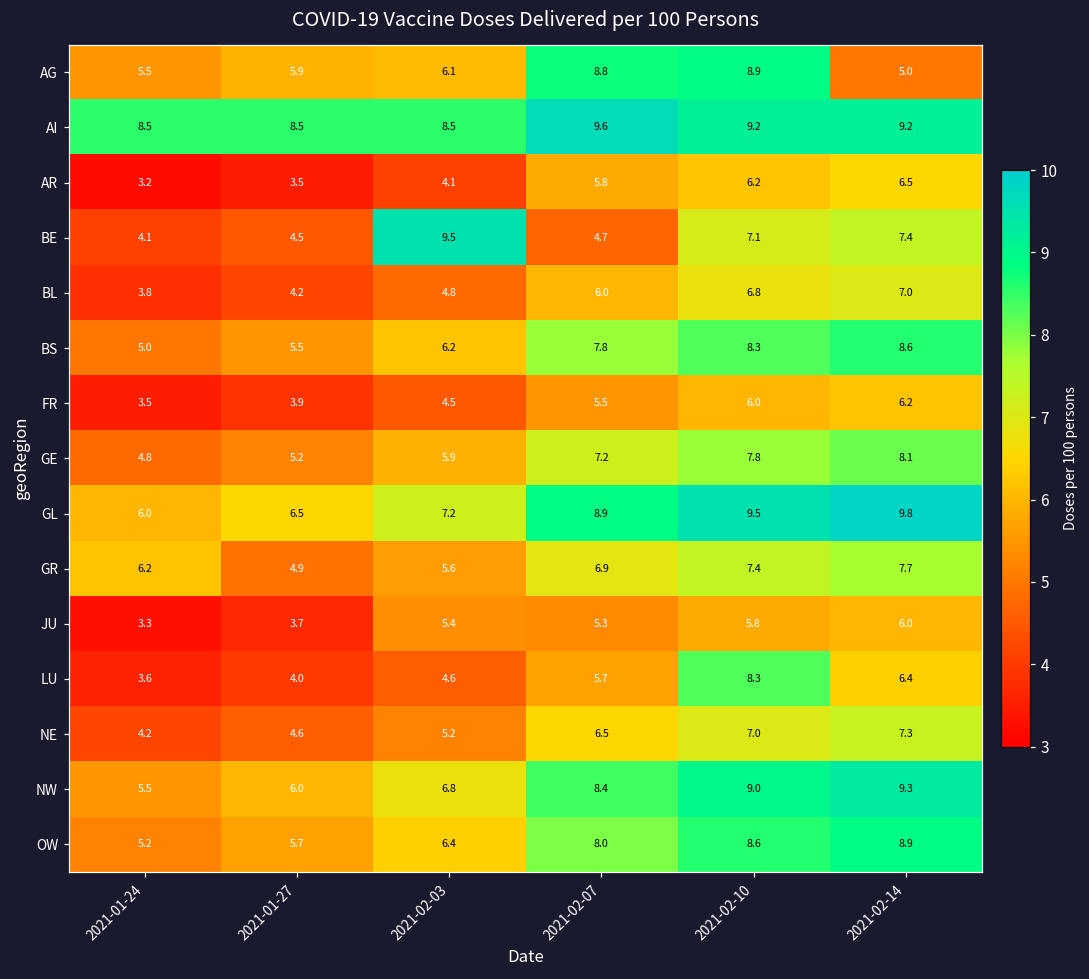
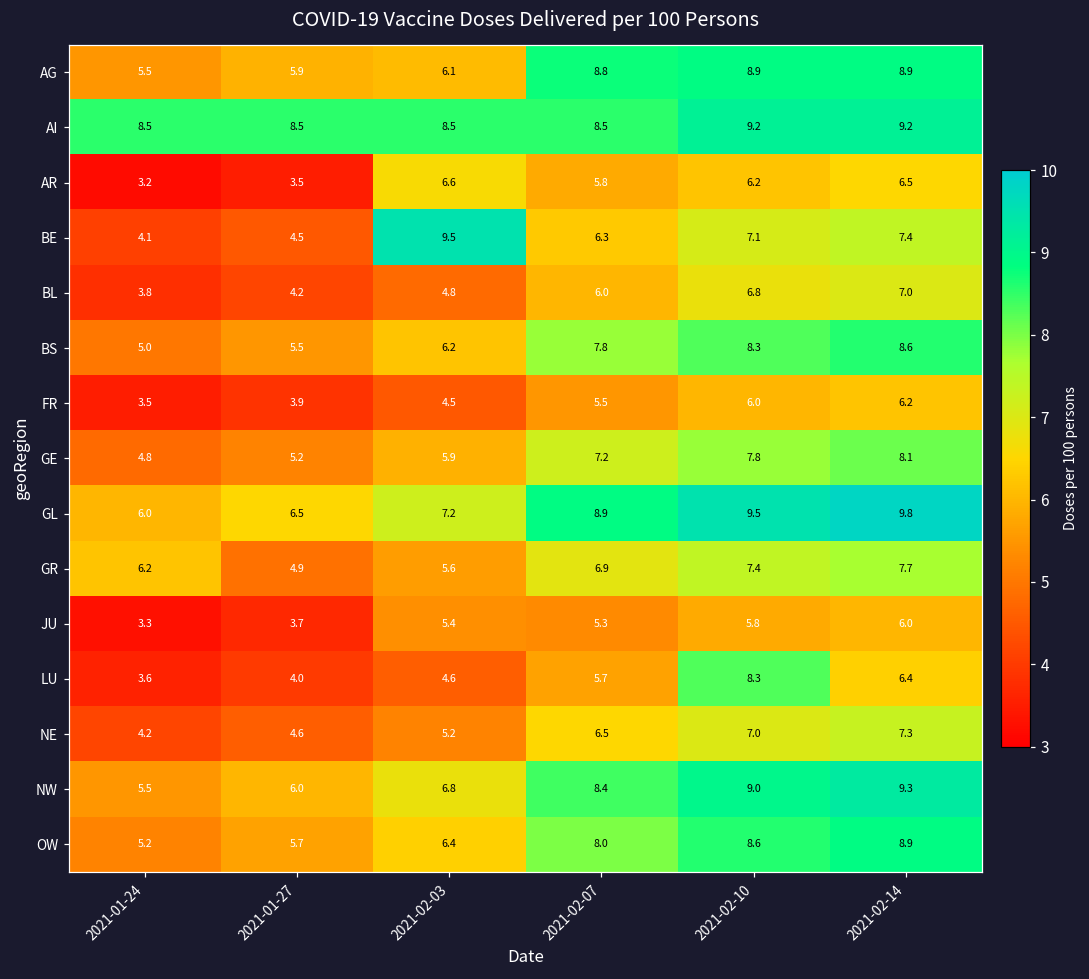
  {
    "AG": {
      "2021-01-24": 5.5,
      "2021-01-27": 5.9,
      "2021-02-03": 6.1,
      "2021-02-07": 8.8,
      "2021-02-10": 8.9,
-     "2021-02-14": 5.0
+     "2021-02-14": 8.9
    },
    "AI": {
      "2021-01-24": 8.5,
      "2021-01-27": 8.5,
      "2021-02-03": 8.5,
-     "2021-02-07": 9.6,
+     "2021-02-07": 8.5,
      "2021-02-10": 9.2,
      "2021-02-14": 9.2
    },
    "AR": {
      "2021-01-24": 3.2,
      "2021-01-27": 3.5,
-     "2021-02-03": 4.1,
+     "2021-02-03": 6.6,
      "2021-02-07": 5.8,
      "2021-02-10": 6.2,
      "2021-02-14": 6.5
    },
    "BE": {
      "2021-01-24": 4.1,
      "2021-01-27": 4.5,
      "2021-02-03": 9.5,
-     "2021-02-07": 4.7,
+     "2021-02-07": 6.3,
      "2021-02-10": 7.1,
      "2021-02-14": 7.4
    },
    "BL": {
      "2021-01-24": 3.8,
      "2021-01-27": 4.2,
      "2021-02-03": 4.8,
      "2021-02-07": 6.0,
      "2021-02-10": 6.8,
      "2021-02-14": 7.0
    },
    "BS": {
      "2021-01-24": 5.0,
      "2021-01-27": 5.5,
      "2021-02-03": 6.2,
      "2021-02-07": 7.8,
      "2021-02-10": 8.3,
      "2021-02-14": 8.6
    },
    "FR": {
      "2021-01-24": 3.5,
      "2021-01-27": 3.9,
      "2021-02-03": 4.5,
      "2021-02-07": 5.5,
      "2021-02-10": 6.0,
      "2021-02-14": 6.2
    },
    "GE": {
      "2021-01-24": 4.8,
      "2021-01-27": 5.2,
      "2021-02-03": 5.9,
      "2021-02-07": 7.2,
      "2021-02-10": 7.8,
      "2021-02-14": 8.1
    },
    "GL": {
      "2021-01-24": 6.0,
      "2021-01-27": 6.5,
      "2021-02-03": 7.2,
      "2021-02-07": 8.9,
      "2021-02-10": 9.5,
      "2021-02-14": 9.8
    },
    "GR": {
      "2021-01-24": 6.2,
      "2021-01-27": 4.9,
      "2021-02-03": 5.6,
      "2021-02-07": 6.9,
      "2021-02-10": 7.4,
      "2021-02-14": 7.7
    },
    "JU": {
      "2021-01-24": 3.3,
      "2021-01-27": 3.7,
      "2021-02-03": 5.4,
      "2021-02-07": 5.3,
      "2021-02-10": 5.8,
      "2021-02-14": 6.0
    },
    "LU": {
      "2021-01-24": 3.6,
      "2021-01-27": 4.0,
      "2021-02-03": 4.6,
      "2021-02-07": 5.7,
      "2021-02-10": 8.3,
      "2021-02-14": 6.4
    },
    "NE": {
      "2021-01-24": 4.2,
      "2021-01-27": 4.6,
      "2021-02-03": 5.2,
      "2021-02-07": 6.5,
      "2021-02-10": 7.0,
      "2021-02-14": 7.3
    },
    "NW": {
      "2021-01-24": 5.5,
      "2021-01-27": 6.0,
      "2021-02-03": 6.8,
      "2021-02-07": 8.4,
      "2021-02-10": 9.0,
      "2021-02-14": 9.3
    },
    "OW": {
      "2021-01-24": 5.2,
      "2021-01-27": 5.7,
      "2021-02-03": 6.4,
      "2021-02-07": 8.0,
      "2021-02-10": 8.6,
      "2021-02-14": 8.9
    }
  }
